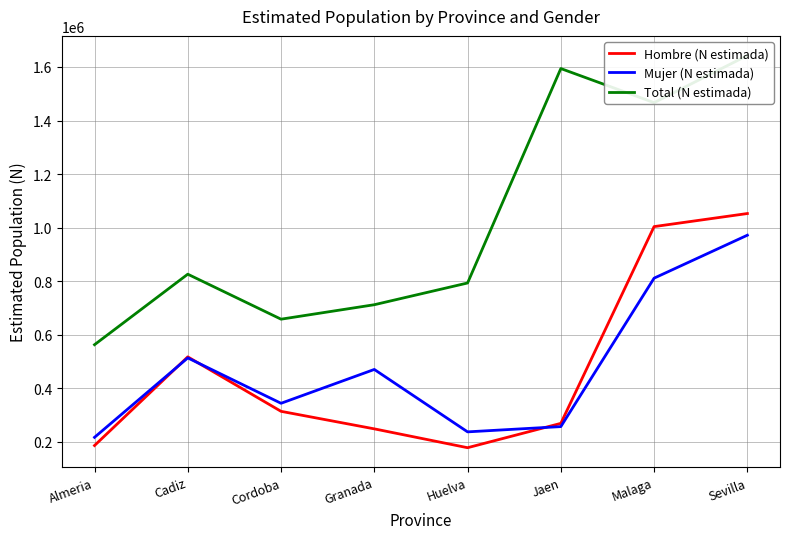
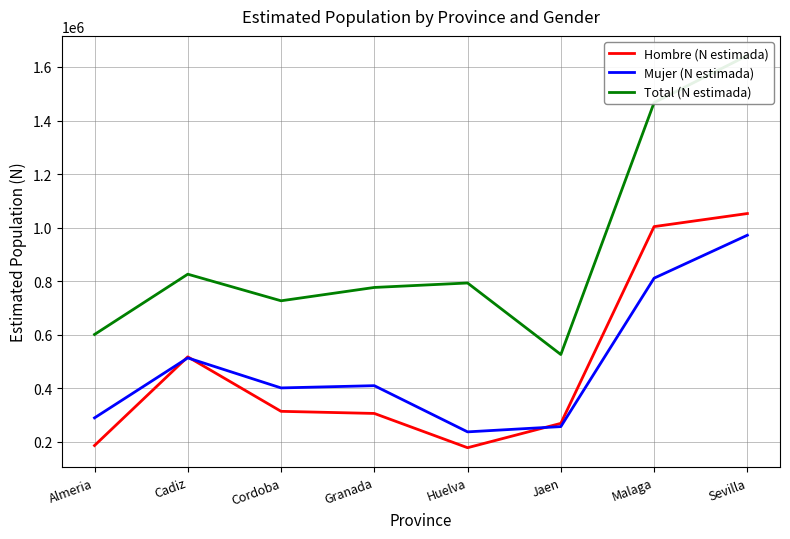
  {
    "Hombre (N estimada)": {
      "Almeria": 190000,
      "Cordoba": 310000,
-     "Granada": 250000,
+     "Granada": 310000,
      "Huelva": 180000,
      "Jaen": 270000,
      "Malaga": 1000000,
      "Sevilla": 1050000
    },
    "Mujer (N estimada)": {
-     "Almeria": 220000,
-     "Cordoba": 340000,
-     "Granada": 470000,
+     "Almeria": 290000,
+     "Cordoba": 400000,
+     "Granada": 410000,
      "Huelva": 240000,
      "Jaen": 260000,
      "Malaga": 810000,
      "Sevilla": 970000
    },
    "Total (N estimada)": {
-     "Almeria": 560000,
+     "Almeria": 600000,
      "Cadiz": 830000,
-     "Cordoba": 660000,
-     "Granada": 710000,
+     "Cordoba": 730000,
+     "Granada": 780000,
      "Huelva": 790000,
-     "Jaen": 1590000
+     "Jaen": 530000
    }
  }
